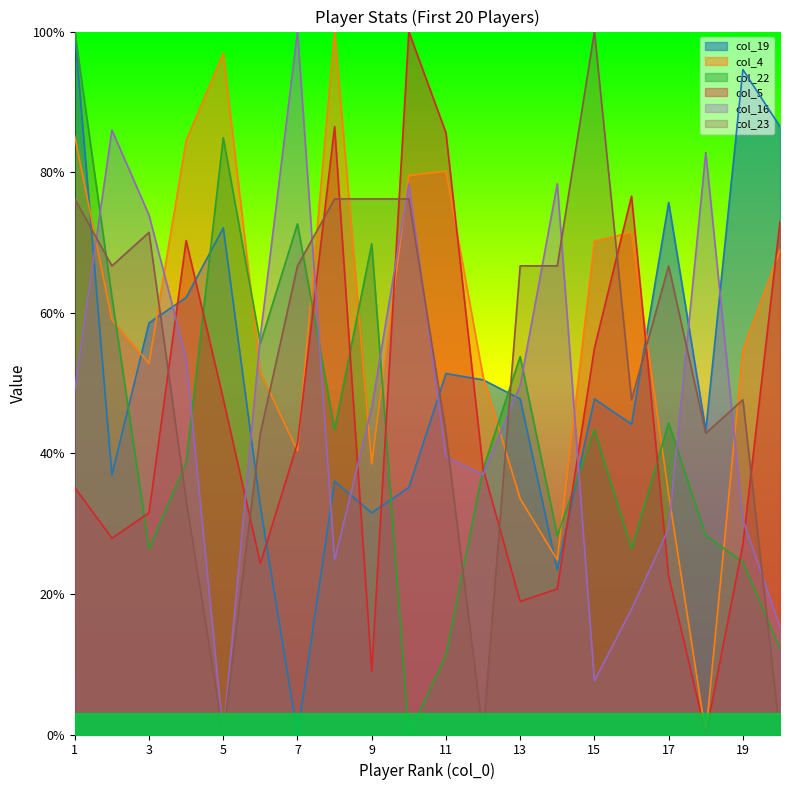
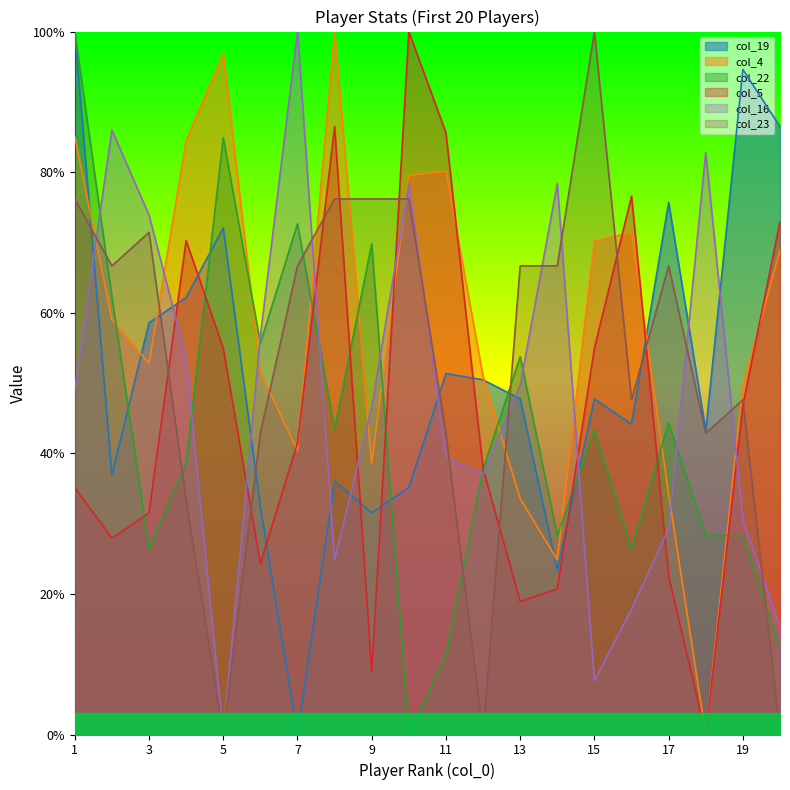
  {
    "col_19": {
      "3": "59%",
      "5": "72%",
      "7": "0%",
      "9": "32%",
      "11": "51%",
      "13": "48%",
      "15": "48%",
      "17": "76%"
    },
    "col_4": {
      "1": "85%",
      "3": "53%",
      "5": "97%",
      "7": "40%",
      "9": "39%",
      "11": "80%",
      "13": "34%",
      "15": "70%",
      "17": "34%",
-     "19": "55%"
+     "19": "50%"
    },
    "col_22": {
      "3": "26%",
      "5": "85%",
      "7": "73%",
      "9": "70%",
      "11": "11%",
      "13": "54%",
      "15": "43%",
      "17": "44%",
-     "19": "25%"
+     "19": "28%"
    },
    "col_5": {
      "1": "35%",
      "3": "32%",
-     "5": "48%",
+     "5": "55%",
      "7": "41%",
      "9": "9%",
      "11": "86%",
      "13": "19%",
      "15": "55%",
      "17": "23%",
-     "19": "27%"
+     "19": "47%"
    }
  }
